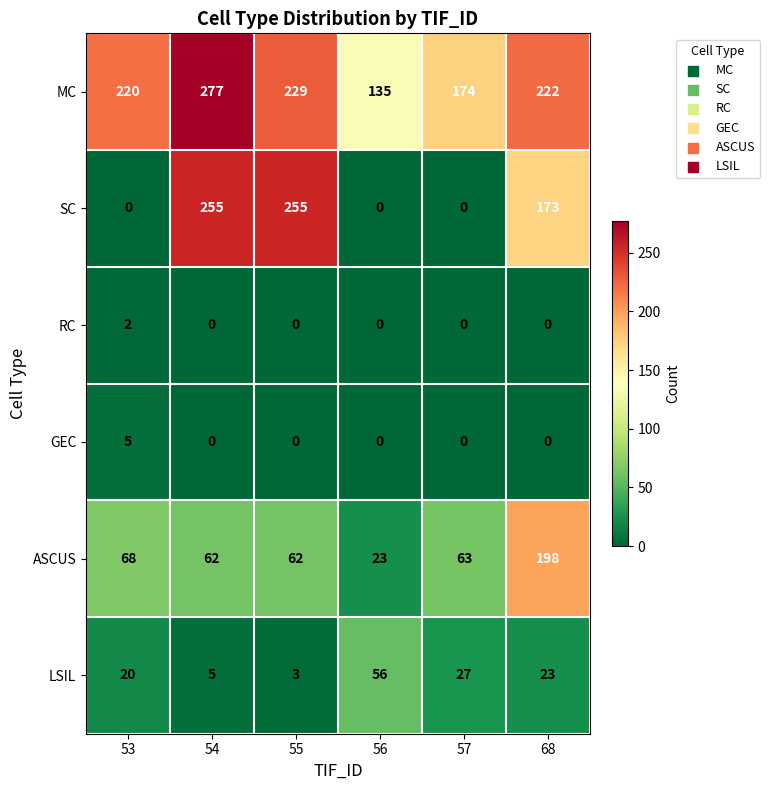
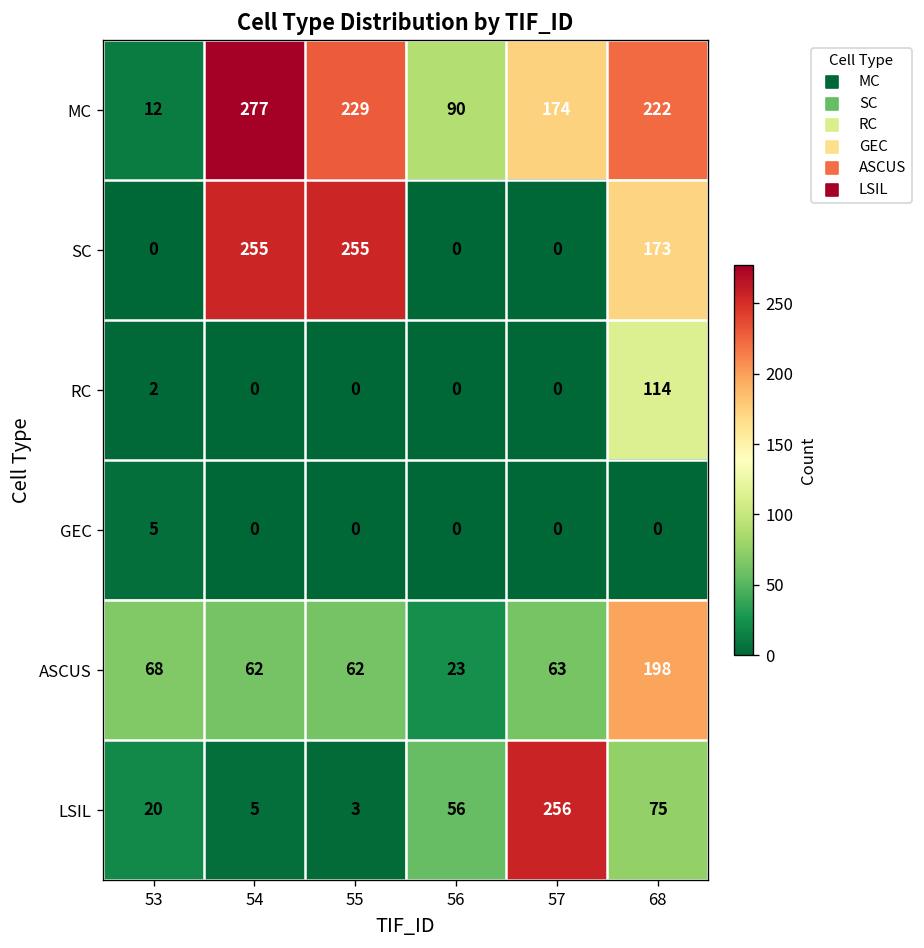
  {
    "MC": {
-     "53": 220,
+     "53": 12,
      "54": 277,
      "55": 229,
-     "56": 135,
+     "56": 90,
      "57": 174,
      "68": 222
    },
    "SC": {
      "53": 0,
      "54": 255,
      "55": 255,
      "56": 0,
      "57": 0,
      "68": 173
    },
    "RC": {
      "53": 2,
      "54": 0,
      "55": 0,
      "56": 0,
      "57": 0,
-     "68": 0
+     "68": 114
    },
    "GEC": {
      "53": 5,
      "54": 0,
      "55": 0,
      "56": 0,
      "57": 0,
      "68": 0
    },
    "ASCUS": {
      "53": 68,
      "54": 62,
      "55": 62,
      "56": 23,
      "57": 63,
      "68": 198
    },
    "LSIL": {
      "53": 20,
      "54": 5,
      "55": 3,
      "56": 56,
-     "57": 27,
-     "68": 23
+     "57": 256,
+     "68": 75
    }
  }
